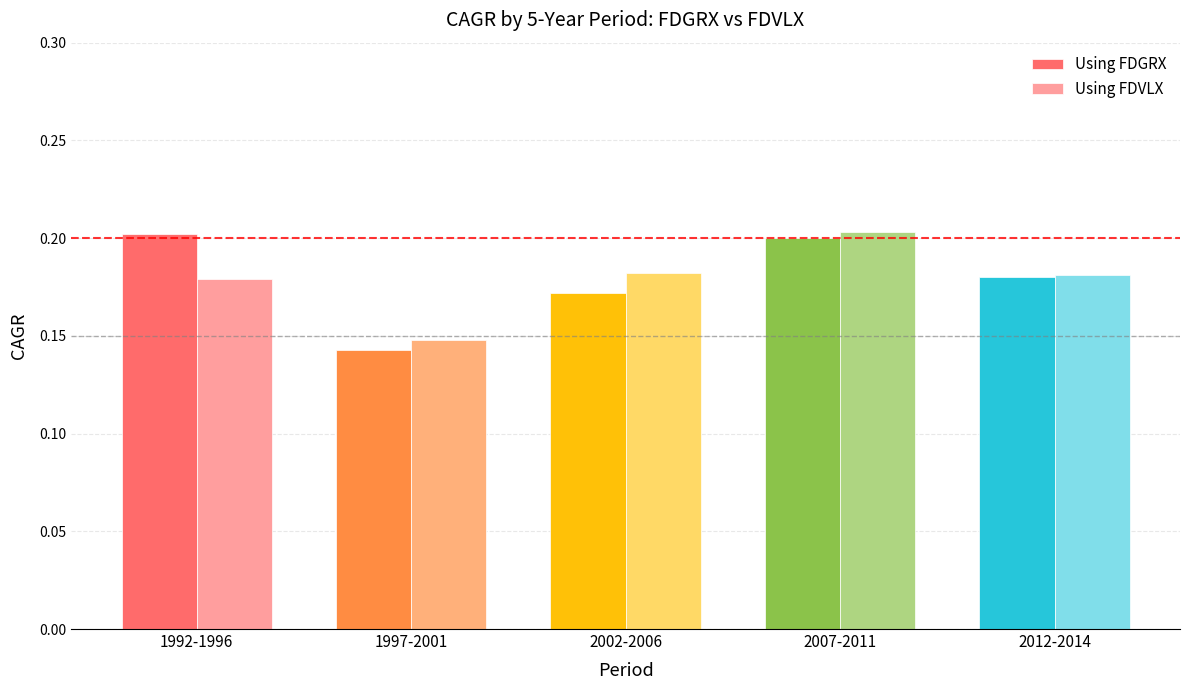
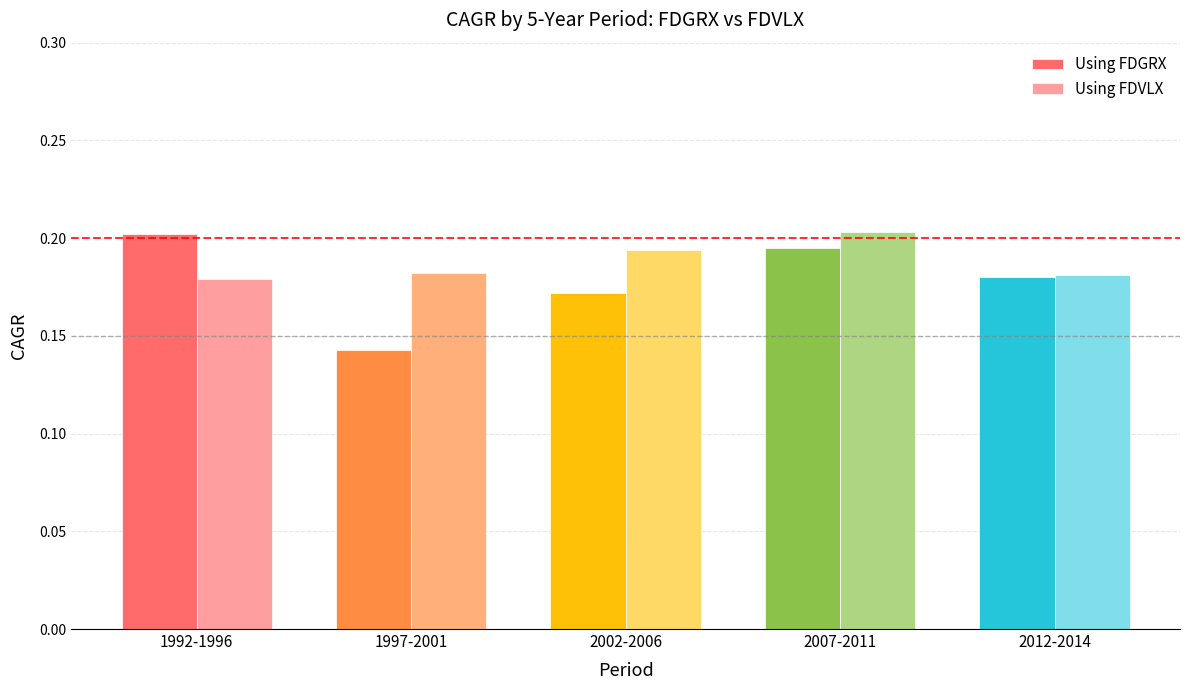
  {
    "Using FDGRX": {
      "1992-1996": 0.202,
      "1997-2001": 0.143,
      "2002-2006": 0.172,
-     "2007-2011": 0.200,
+     "2007-2011": 0.195,
      "2012-2014": 0.180
    },
    "Using FDVLX": {
      "1992-1996": 0.179,
-     "1997-2001": 0.148,
-     "2002-2006": 0.182,
+     "1997-2001": 0.182,
+     "2002-2006": 0.194,
      "2007-2011": 0.203,
      "2012-2014": 0.181
    }
  }
